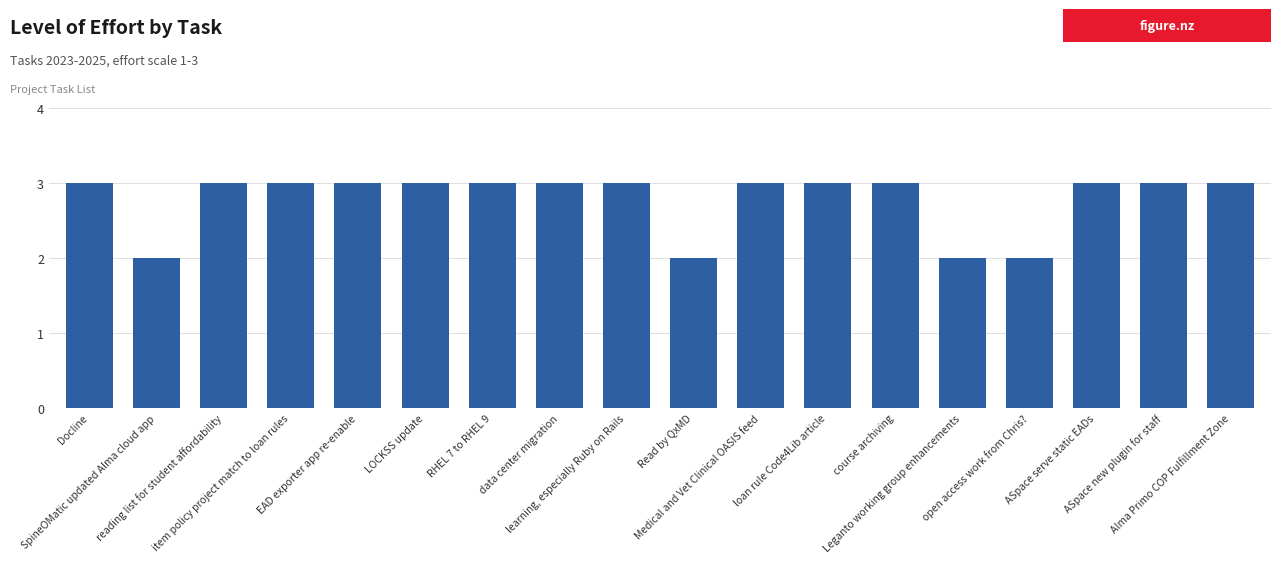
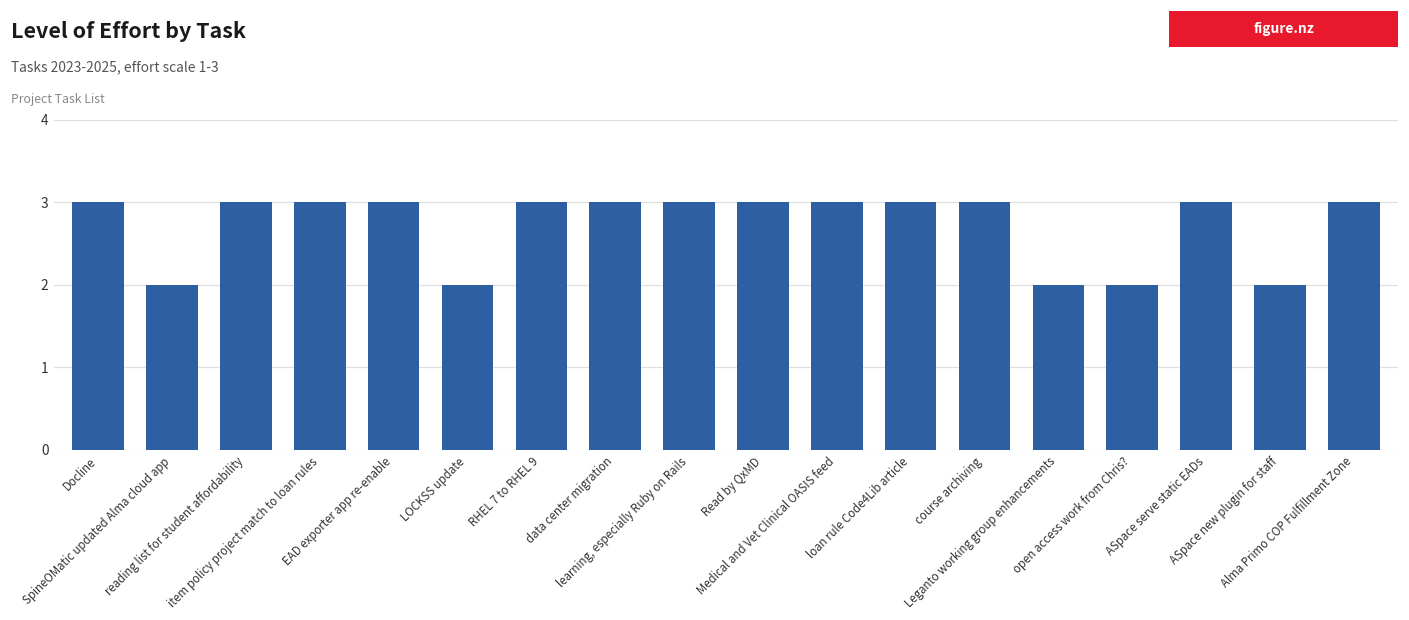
  {
    "Docline": 3,
    "SpineOMatic updated Alma cloud app": 2,
    "reading list for student affordability": 3,
    "item policy project match to loan rules": 3,
    "EAD exporter app re-enable": 3,
-   "LOCKSS update": 3,
+   "LOCKSS update": 2,
    "RHEL 7 to RHEL 9": 3,
    "data center migration": 3,
    "learning, especially Ruby on Rails": 3,
-   "Read by QxMD": 2,
+   "Read by QxMD": 3,
    "Medical and Vet Clinical OASIS feed": 3,
    "loan rule Code4Lib article": 3,
    "course archiving": 3,
    "Leganto working group enhancements": 2,
    "open access work from Chris?": 2,
    "ASpace serve static EADs": 3,
-   "ASpace new plugin for staff": 3,
+   "ASpace new plugin for staff": 2,
    "Alma Primo COP Fulfillment Zone": 3
  }
